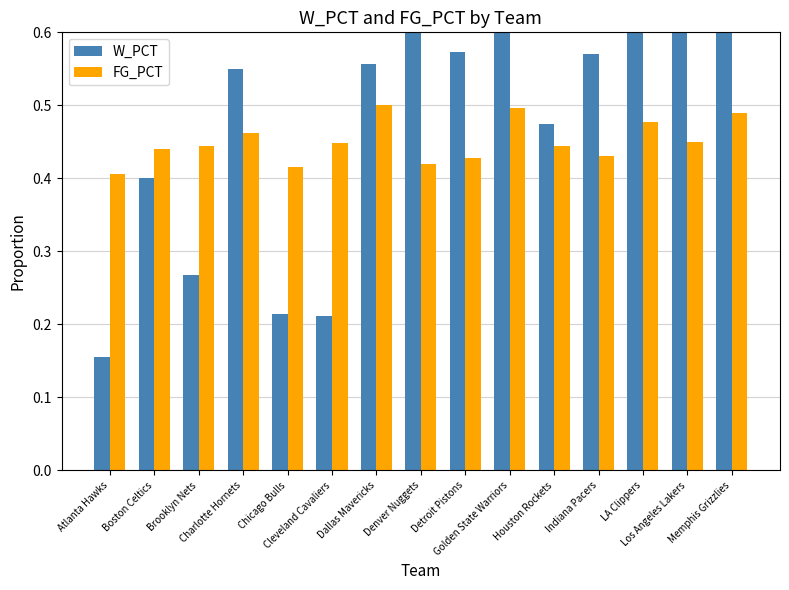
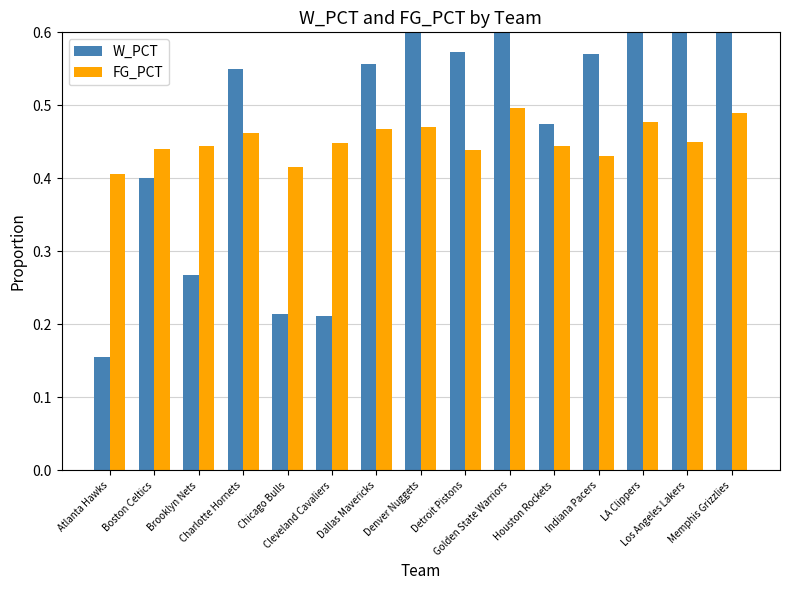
  {
    "W_PCT": {
      "Atlanta Hawks": 0.16,
      "Boston Celtics": 0.40,
      "Brooklyn Nets": 0.27,
      "Charlotte Hornets": 0.55,
      "Chicago Bulls": 0.21,
      "Cleveland Cavaliers": 0.21,
      "Dallas Mavericks": 0.56,
      "Detroit Pistons": 0.57,
      "Houston Rockets": 0.47,
      "Indiana Pacers": 0.57,
      "Los Angeles Lakers": 0.60
    },
    "FG_PCT": {
      "Atlanta Hawks": 0.41,
      "Boston Celtics": 0.44,
      "Brooklyn Nets": 0.44,
      "Charlotte Hornets": 0.46,
      "Chicago Bulls": 0.42,
      "Cleveland Cavaliers": 0.45,
-     "Dallas Mavericks": 0.50,
-     "Denver Nuggets": 0.42,
-     "Detroit Pistons": 0.43,
+     "Dallas Mavericks": 0.47,
+     "Denver Nuggets": 0.47,
+     "Detroit Pistons": 0.44,
      "Golden State Warriors": 0.50,
      "Houston Rockets": 0.45,
      "Indiana Pacers": 0.43,
      "LA Clippers": 0.48,
      "Los Angeles Lakers": 0.45,
      "Memphis Grizzlies": 0.49
    }
  }
